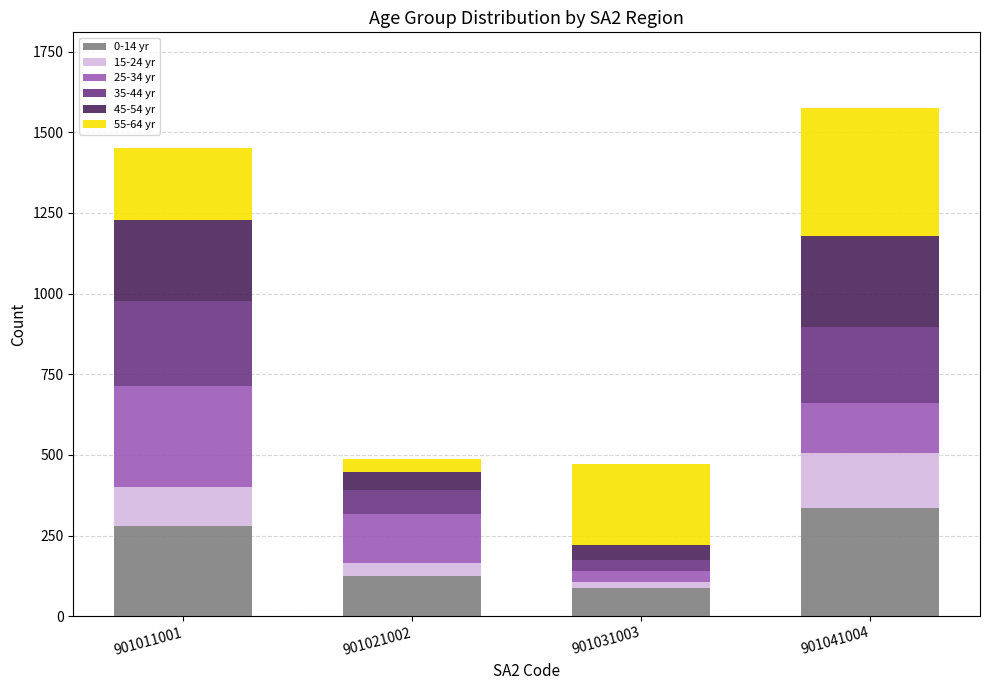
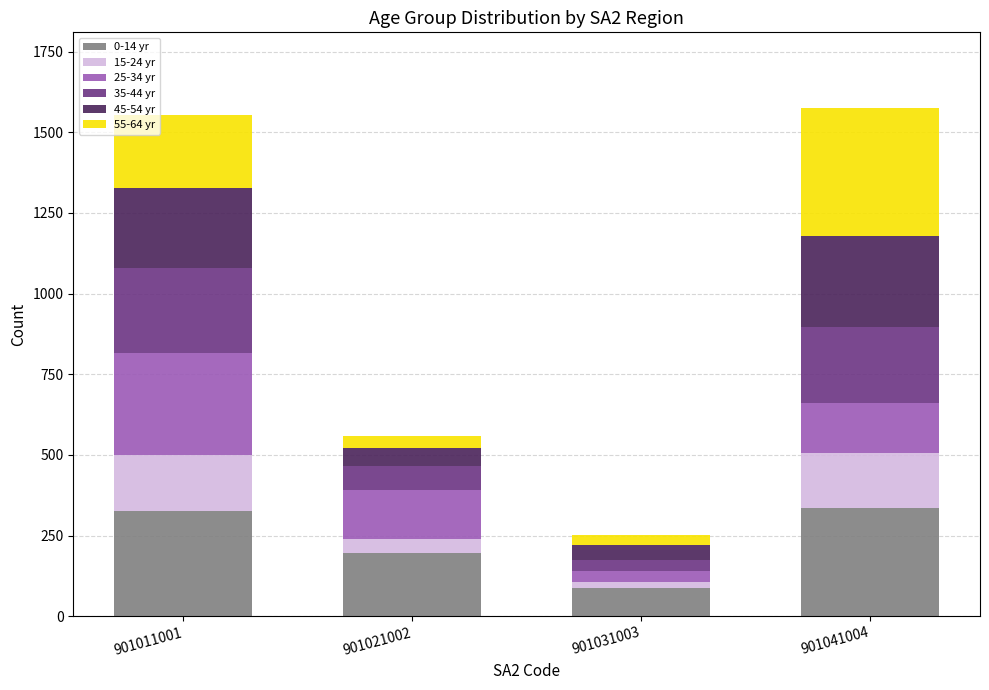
  {
    "0-14 yr": {
-     "901011001": 280,
-     "901021002": 120,
+     "901011001": 330,
+     "901021002": 200,
      "901031003": 90,
      "901041004": 340
    },
    "15-24 yr": {
-     "901011001": 120,
+     "901011001": 170,
      "901021002": 40,
      "901031003": 20,
      "901041004": 170
    },
    "25-34 yr": {
      "901011001": 310,
      "901021002": 150,
      "901031003": 40,
      "901041004": 150
    },
    "55-64 yr": {
      "901011001": 220,
      "901021002": 40,
-     "901031003": 250,
+     "901031003": 30,
      "901041004": 390
    }
  }
